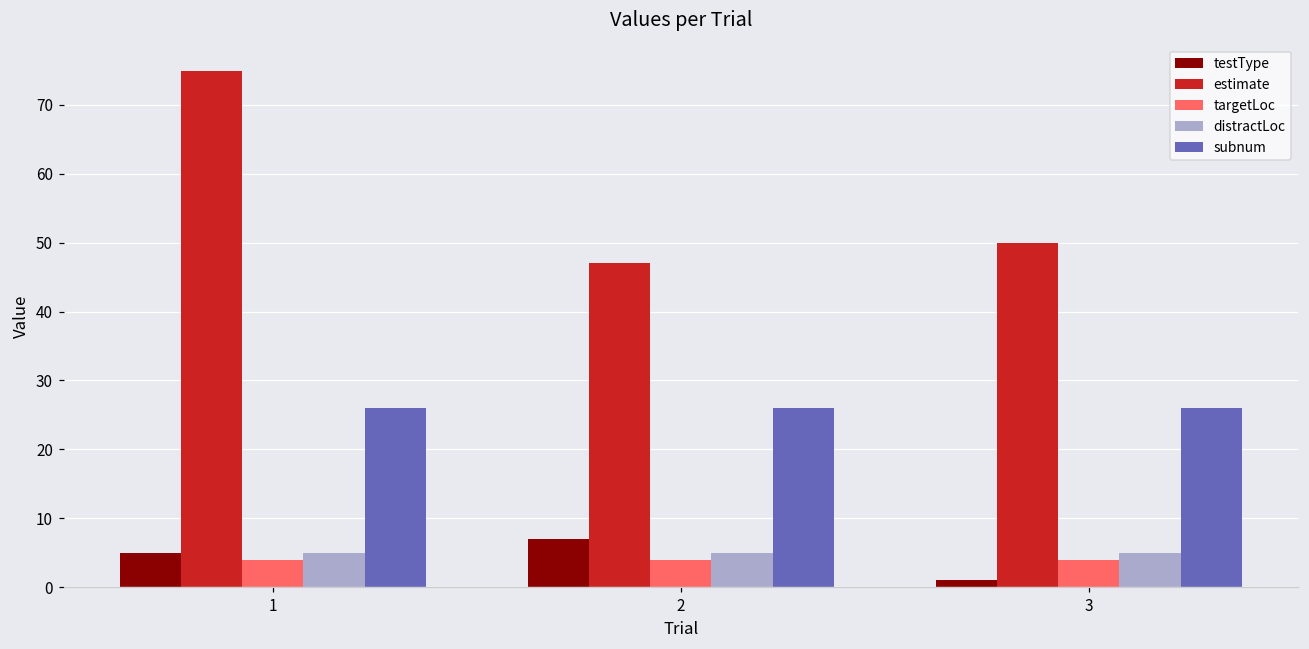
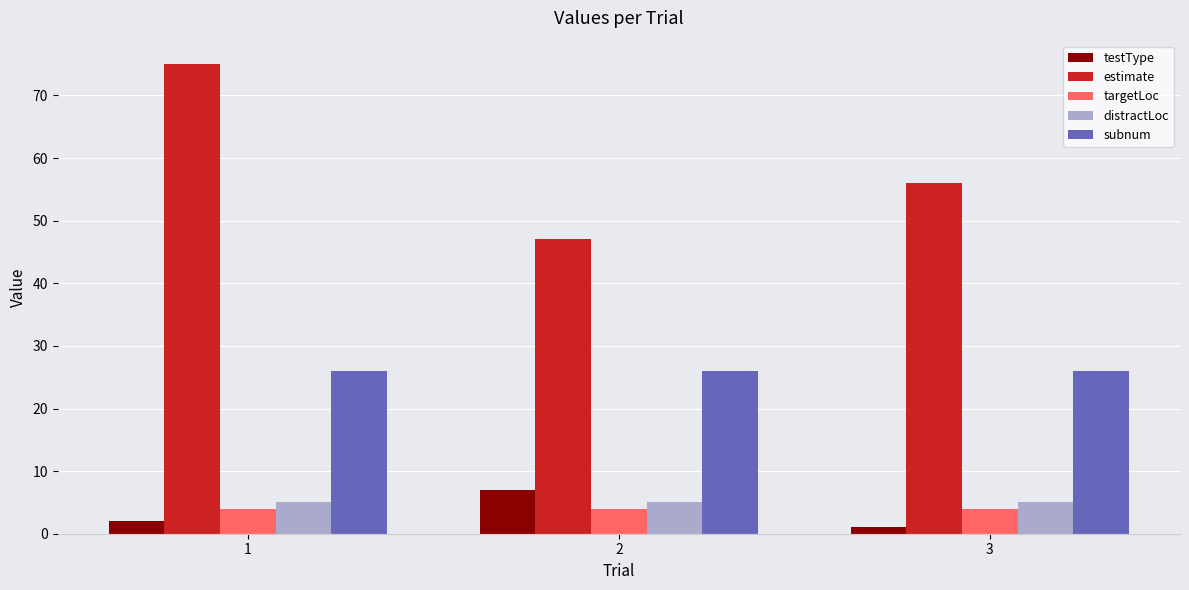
  {
    "testType": {
-     "1": 5,
+     "1": 2,
      "2": 7,
      "3": 1
    },
    "estimate": {
      "1": 75,
      "2": 47,
-     "3": 50
+     "3": 56
    },
    "targetLoc": {
      "1": 4,
      "2": 4,
      "3": 4
    },
    "distractLoc": {
      "1": 5,
      "2": 5,
      "3": 5
    },
    "subnum": {
      "1": 26,
      "2": 26,
      "3": 26
    }
  }
